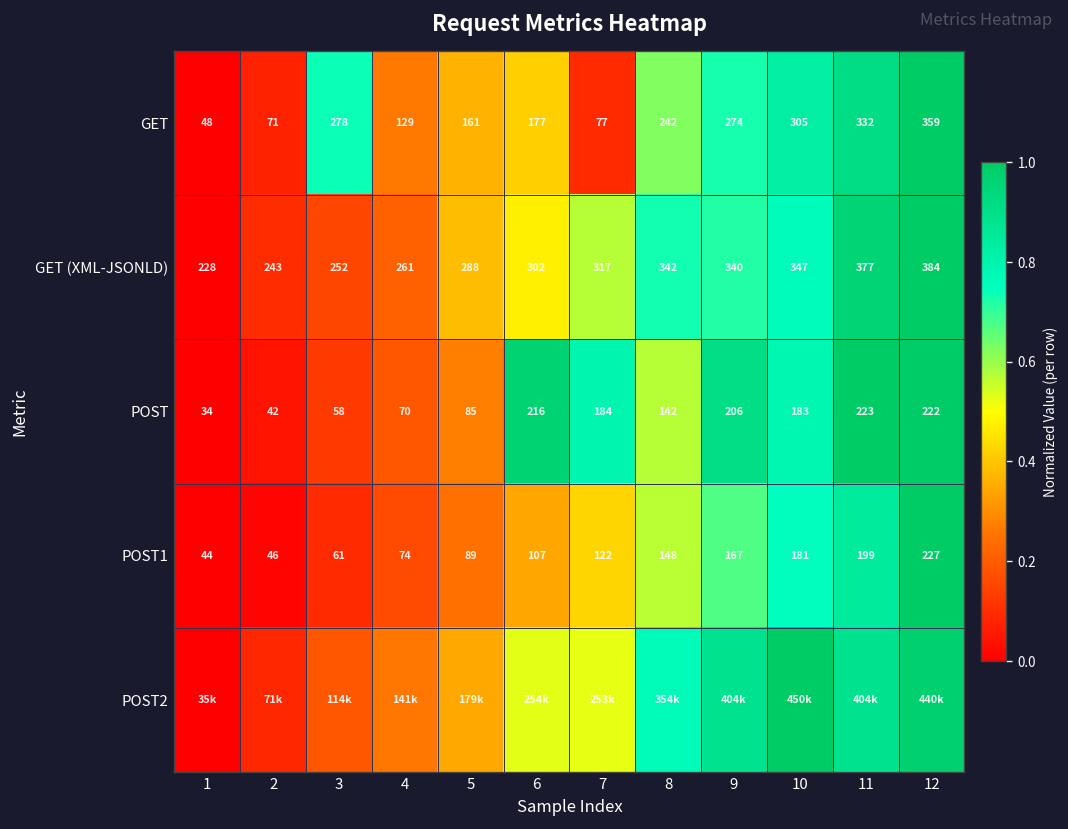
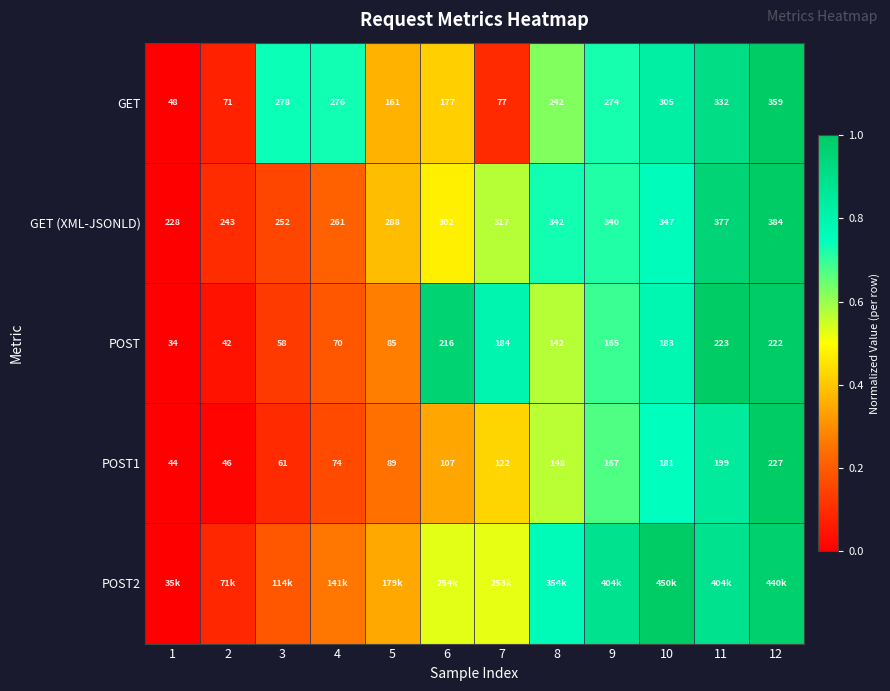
  {
    "GET": {
      "1": "48",
      "2": "71",
      "3": "278",
-     "4": "129",
+     "4": "276",
      "5": "161",
      "6": "177",
      "7": "77",
      "8": "242",
      "9": "274",
      "10": "305",
      "11": "332",
      "12": "359"
    },
    "GET (XML-JSONLD)": {
      "1": "228",
      "2": "243",
      "3": "252",
      "4": "261",
      "5": "288",
      "6": "302",
      "7": "317",
      "8": "342",
      "9": "340",
      "10": "347",
      "11": "377",
      "12": "384"
    },
    "POST": {
      "1": "34",
      "2": "42",
      "3": "58",
      "4": "70",
      "5": "85",
      "6": "216",
      "7": "184",
      "8": "142",
-     "9": "206",
+     "9": "165",
      "10": "183",
      "11": "223",
      "12": "222"
    },
    "POST1": {
      "1": "44",
      "2": "46",
      "3": "61",
      "4": "74",
      "5": "89",
      "6": "107",
      "7": "122",
      "8": "148",
      "9": "167",
      "10": "181",
      "11": "199",
      "12": "227"
    },
    "POST2": {
      "1": "35k",
      "2": "71k",
      "3": "114k",
      "4": "141k",
      "5": "179k",
      "6": "254k",
      "7": "253k",
      "8": "354k",
      "9": "404k",
      "10": "450k",
      "11": "404k",
      "12": "440k"
    }
  }
